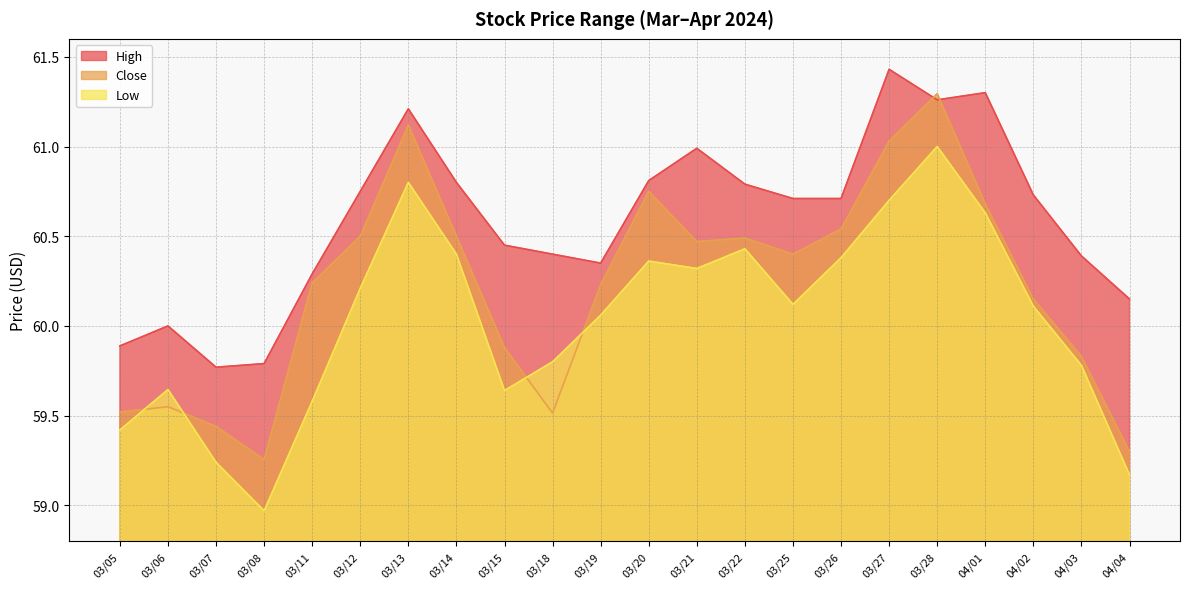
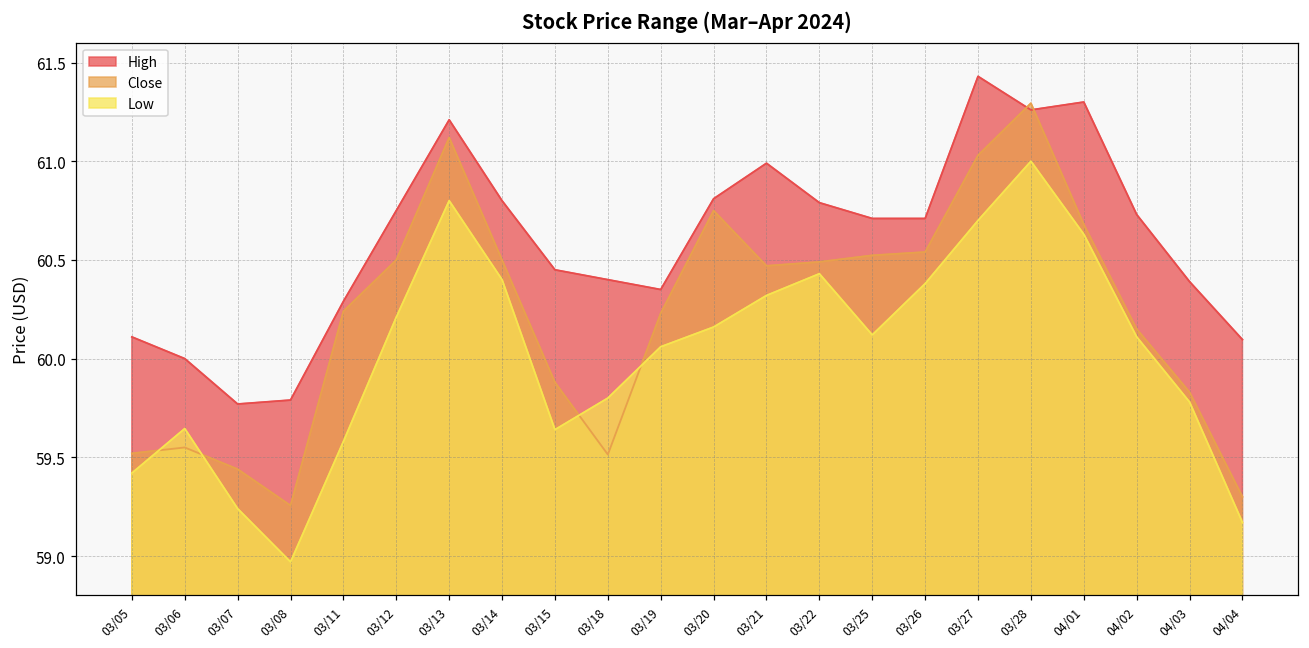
  {
    "High": {
-     "03/05": 59.89,
+     "03/05": 60.11,
      "03/06": 60.00,
      "03/07": 59.77,
      "03/08": 59.79,
      "03/11": 60.29,
      "03/12": 60.75,
      "03/13": 61.21,
      "03/14": 60.80,
      "03/15": 60.45,
      "03/18": 60.40,
      "03/19": 60.35,
      "03/20": 60.81,
      "03/21": 60.99,
      "03/22": 60.79,
      "03/25": 60.71,
      "03/26": 60.71,
      "03/27": 61.43,
      "03/28": 61.26,
      "04/01": 61.30,
      "04/02": 60.73,
      "04/03": 60.39,
-     "04/04": 60.15
+     "04/04": 60.10
    },
    "Close": {
      "03/05": 59.52,
      "03/06": 59.55,
      "03/07": 59.44,
      "03/08": 59.26,
      "03/11": 60.24,
      "03/12": 60.50,
      "03/13": 61.12,
      "03/14": 60.50,
      "03/15": 59.88,
      "03/18": 59.51,
      "03/19": 60.23,
      "03/20": 60.75,
      "03/21": 60.47,
      "03/22": 60.49,
-     "03/25": 60.40,
+     "03/25": 60.52,
      "03/26": 60.54,
      "03/27": 61.03,
      "03/28": 61.29,
      "04/01": 60.68,
      "04/02": 60.15,
      "04/03": 59.83,
      "04/04": 59.30
    },
    "Low": {
      "03/05": 59.42,
      "03/06": 59.65,
      "03/07": 59.24,
      "03/08": 58.97,
      "03/11": 59.58,
      "03/12": 60.21,
      "03/13": 60.80,
      "03/14": 60.40,
      "03/15": 59.64,
      "03/18": 59.80,
      "03/19": 60.06,
-     "03/20": 60.36,
+     "03/20": 60.16,
      "03/21": 60.32,
      "03/22": 60.43,
      "03/25": 60.12,
      "03/26": 60.38,
      "03/27": 60.70,
      "03/28": 61.00,
      "04/01": 60.63,
      "04/02": 60.11,
      "04/03": 59.78,
      "04/04": 59.17
    }
  }
